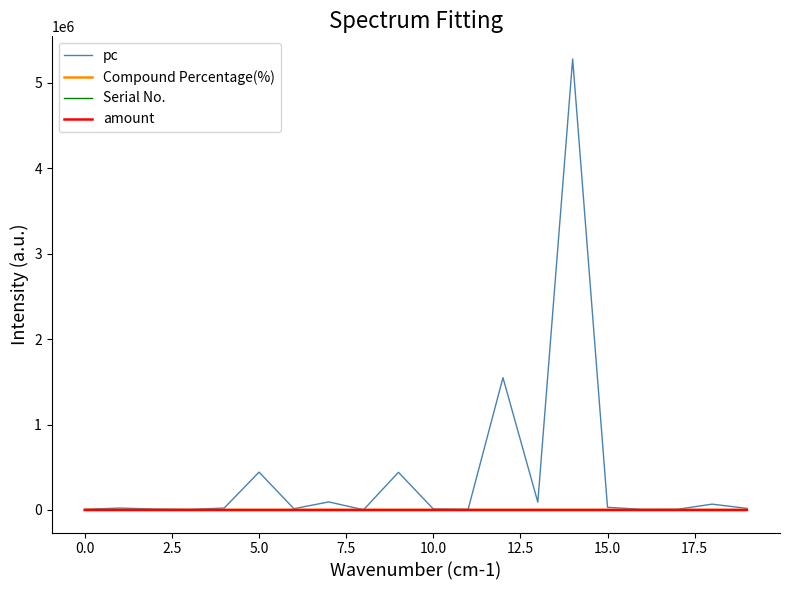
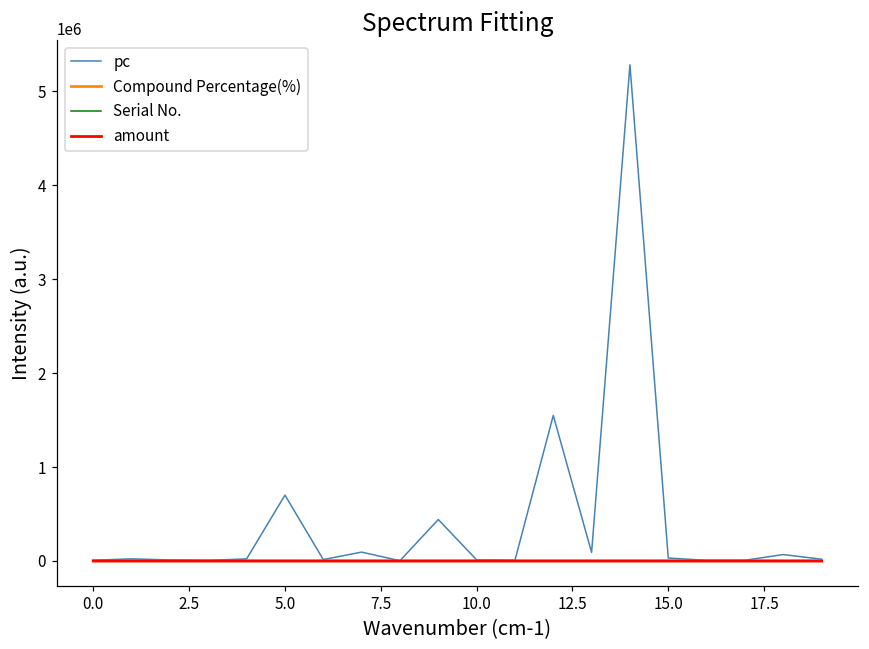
  {
    "pc": {
-     "5.0": 400000,
+     "5.0": 700000,
      "15.0": 0
    },
    "amount": {
      "5.0": 0,
      "15.0": 0
    }
  }
